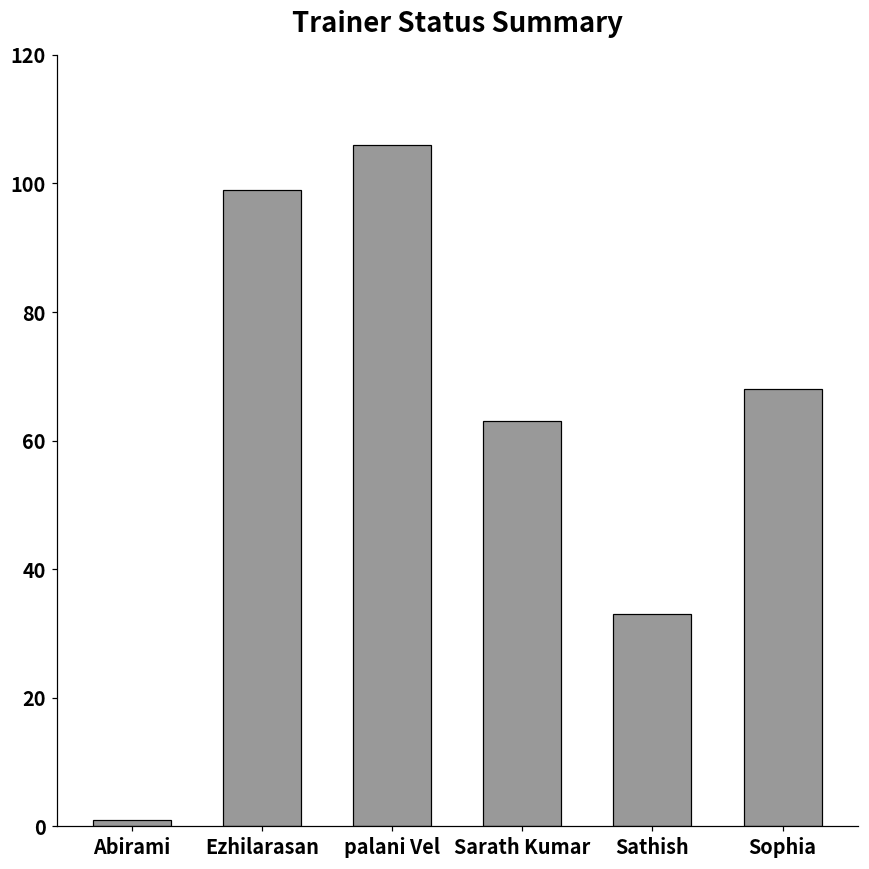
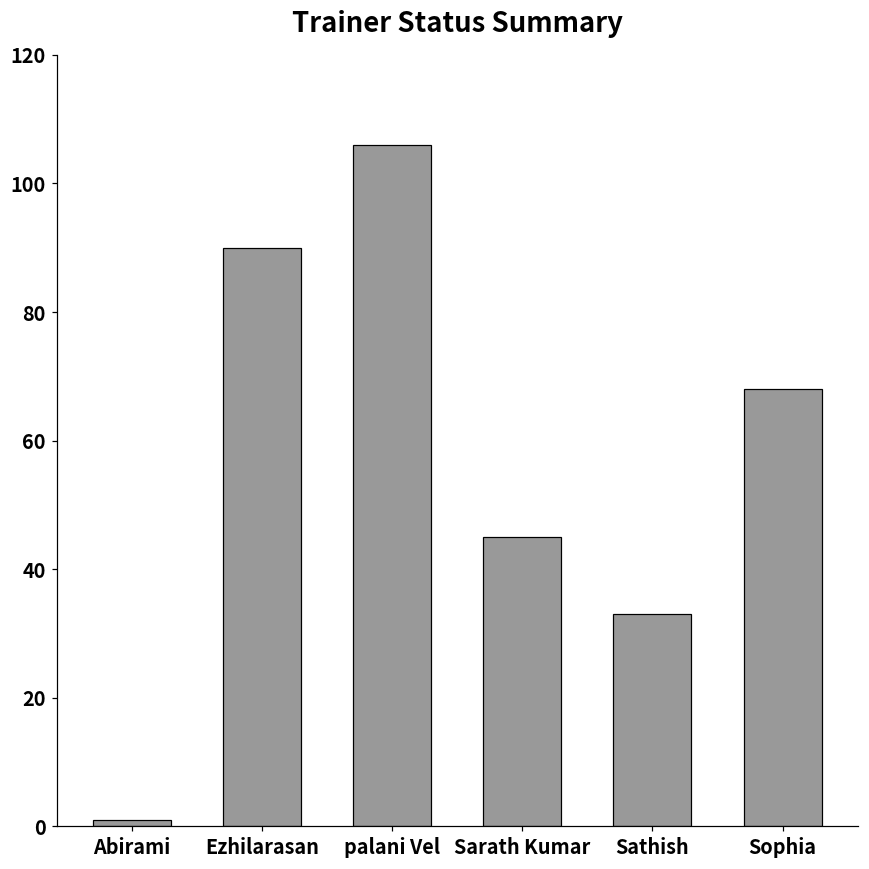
  {
    "Abirami": 1,
-   "Ezhilarasan": 99,
+   "Ezhilarasan": 90,
    "palani Vel": 106,
-   "Sarath Kumar": 63,
+   "Sarath Kumar": 45,
    "Sathish": 33,
    "Sophia": 68
  }
